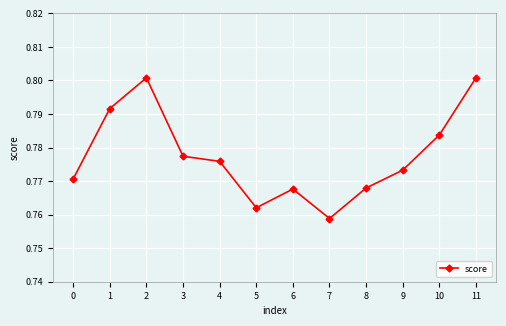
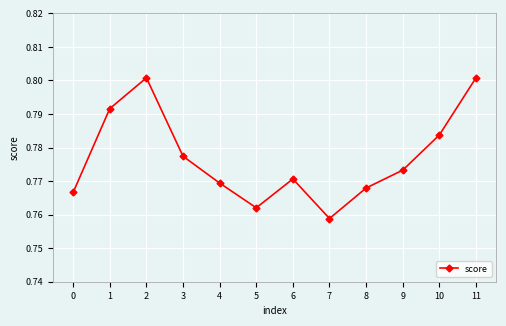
  {
-   "0": 0.771,
+   "0": 0.767,
    "1": 0.792,
    "2": 0.801,
    "3": 0.777,
-   "4": 0.776,
+   "4": 0.769,
    "5": 0.762,
-   "6": 0.768,
+   "6": 0.771,
    "7": 0.759,
    "8": 0.768,
    "9": 0.773,
    "10": 0.784,
    "11": 0.801
  }
